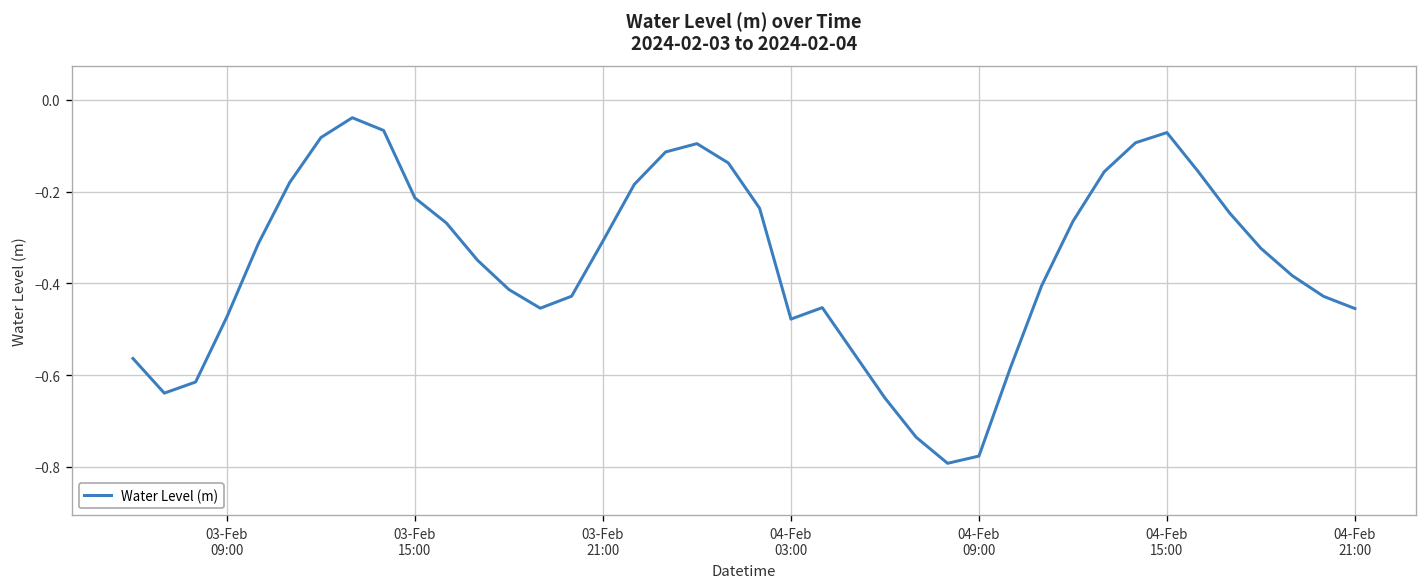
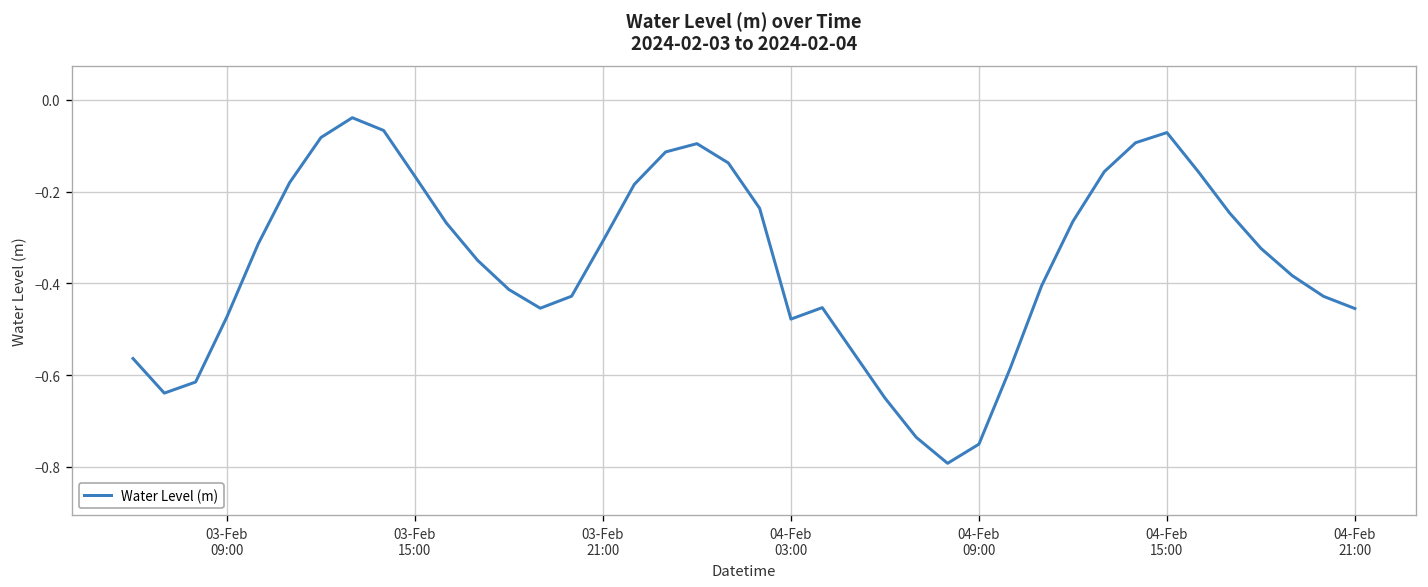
  {
    "03-Feb 09:00": -0.47,
-   "03-Feb 15:00": -0.21,
+   "03-Feb 15:00": -0.17,
    "03-Feb 21:00": -0.31,
    "04-Feb 03:00": -0.48,
-   "04-Feb 09:00": -0.78,
+   "04-Feb 09:00": -0.75,
    "04-Feb 15:00": -0.07,
    "04-Feb 21:00": -0.45
  }
